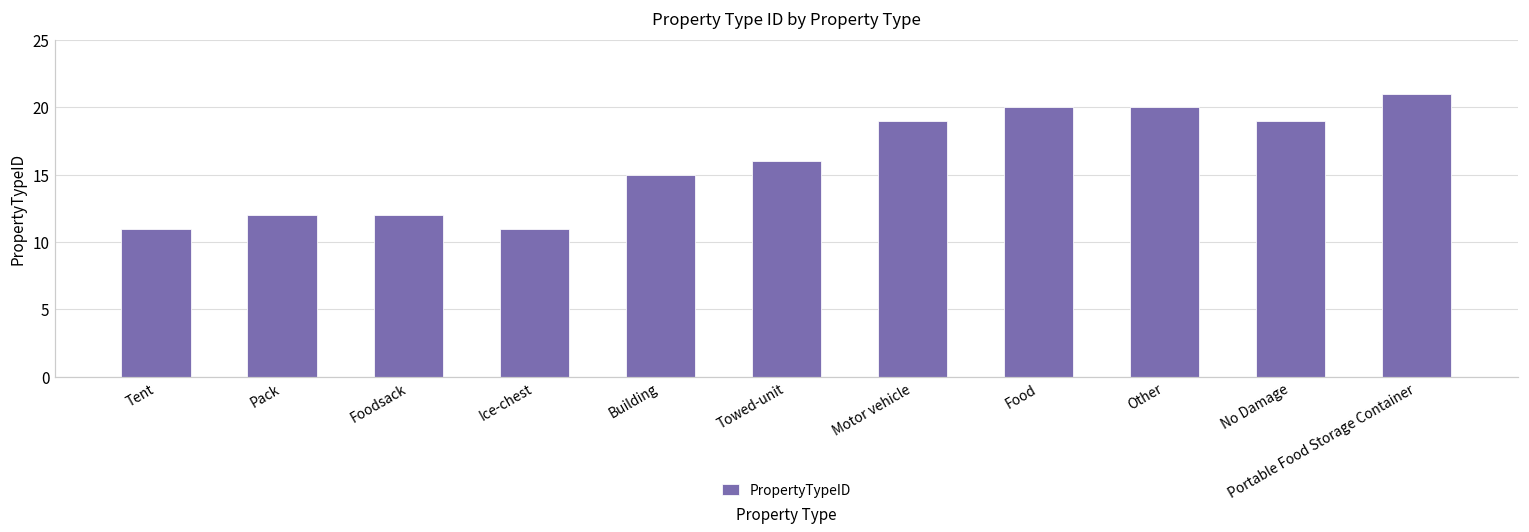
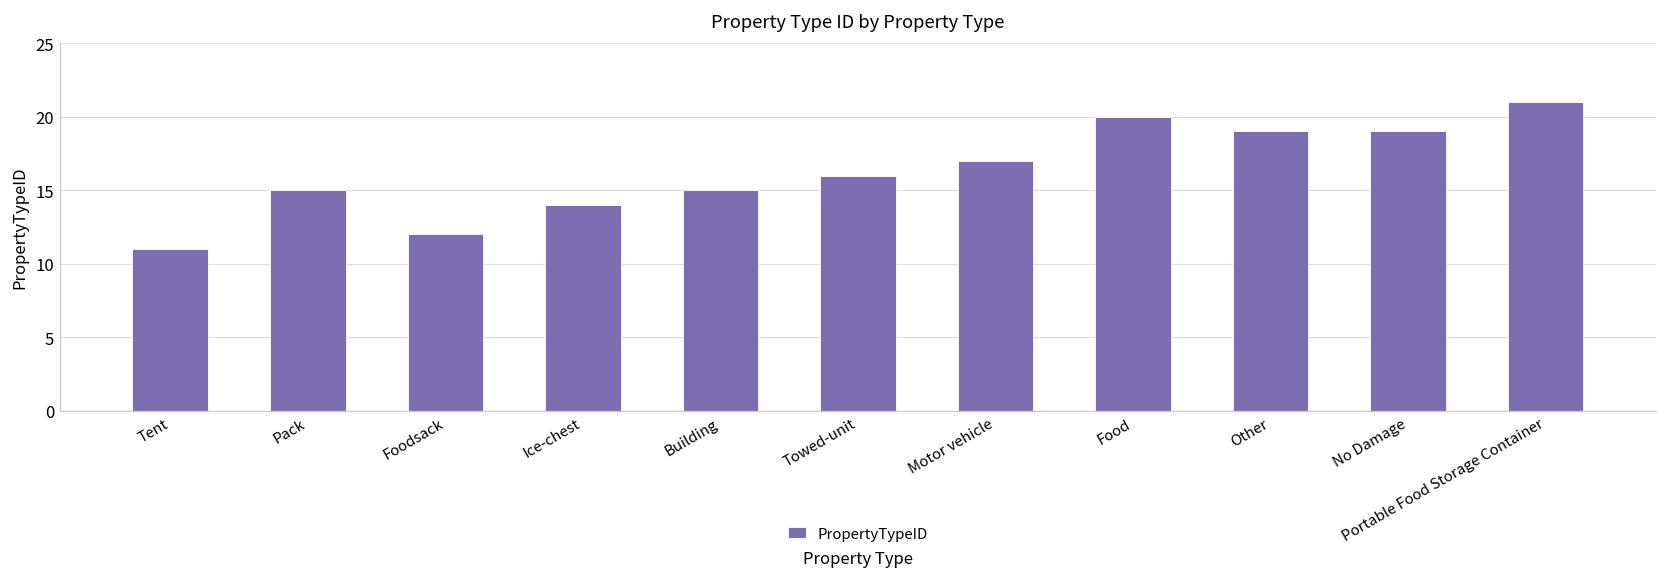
  {
    "Tent": 11,
-   "Pack": 12,
+   "Pack": 15,
    "Foodsack": 12,
-   "Ice-chest": 11,
+   "Ice-chest": 14,
    "Building": 15,
    "Towed-unit": 16,
-   "Motor vehicle": 19,
+   "Motor vehicle": 17,
    "Food": 20,
-   "Other": 20,
+   "Other": 19,
    "No Damage": 19,
    "Portable Food Storage Container": 21
  }
